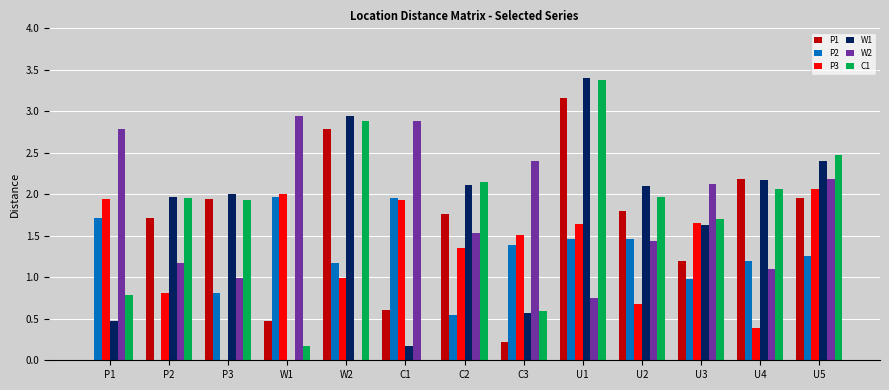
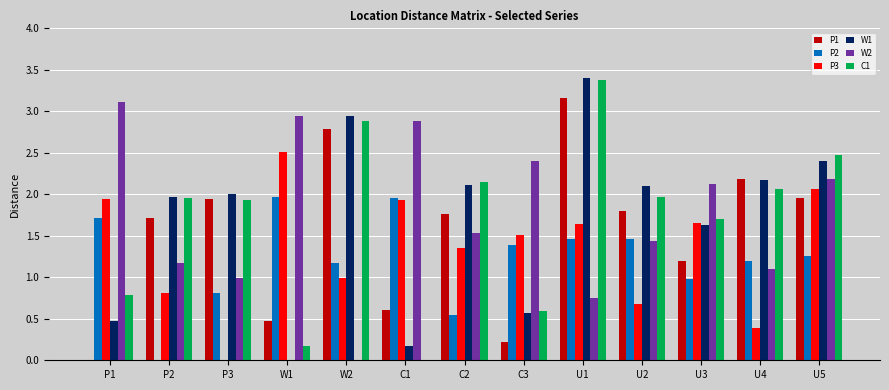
  {
    "P1": {
      "P1": 0.0,
      "P2": 1.7,
      "P3": 1.9,
      "W1": 0.5,
      "W2": 2.8,
      "C1": 0.6,
      "C2": 1.8,
      "C3": 0.2,
      "U1": 3.2,
      "U2": 1.8,
      "U3": 1.2,
      "U4": 2.2,
      "U5": 2.0
    },
    "P2": {
      "P1": 1.7,
      "P2": 0.0,
      "P3": 0.8,
      "W1": 2.0,
      "W2": 1.2,
      "C1": 2.0,
      "C2": 0.5,
      "C3": 1.4,
      "U1": 1.5,
      "U2": 1.5,
      "U3": 1.0,
      "U4": 1.2,
      "U5": 1.3
    },
    "P3": {
      "P1": 1.9,
      "P2": 0.8,
      "P3": 0.0,
-     "W1": 2.0,
+     "W1": 2.5,
      "W2": 1.0,
      "C1": 1.9,
      "C2": 1.4,
      "C3": 1.5,
      "U1": 1.6,
      "U2": 0.7,
      "U3": 1.7,
      "U4": 0.4,
      "U5": 2.1
    },
    "W1": {
      "P1": 0.5,
      "P2": 2.0,
      "P3": 2.0,
      "W1": 0.0,
      "W2": 2.9,
      "C1": 0.2,
      "C2": 2.1,
      "C3": 0.6,
      "U1": 3.4,
      "U2": 2.1,
      "U3": 1.6,
      "U4": 2.2,
      "U5": 2.4
    },
    "W2": {
-     "P1": 2.8,
+     "P1": 3.1,
      "P2": 1.2,
      "P3": 1.0,
      "W1": 2.9,
      "W2": 0.0,
      "C1": 2.9,
      "C2": 1.5,
      "C3": 2.4,
      "U1": 0.8,
      "U2": 1.4,
      "U3": 2.1,
      "U4": 1.1,
      "U5": 2.2
    },
    "C1": {
      "P1": 0.8,
      "P2": 2.0,
      "P3": 1.9,
      "W1": 0.2,
      "W2": 2.9,
      "C1": 0.0,
      "C2": 2.1,
      "C3": 0.6,
      "U1": 3.4,
      "U2": 2.0,
      "U3": 1.7,
      "U4": 2.1,
      "U5": 2.5
    }
  }
